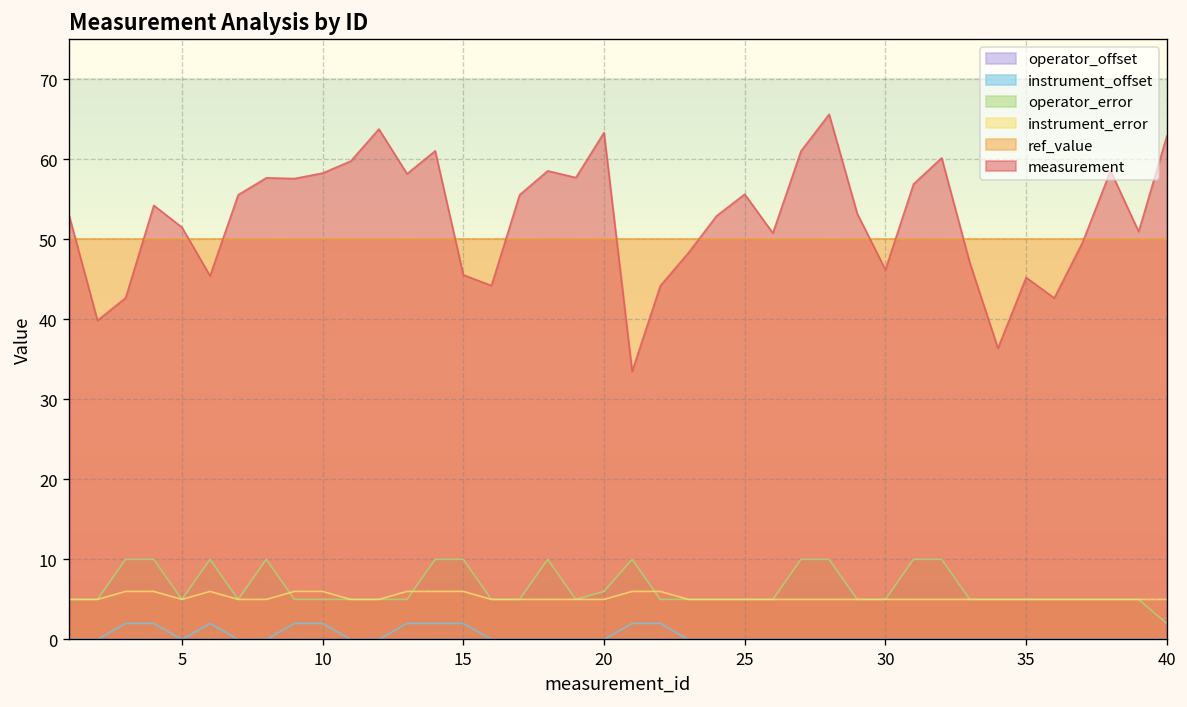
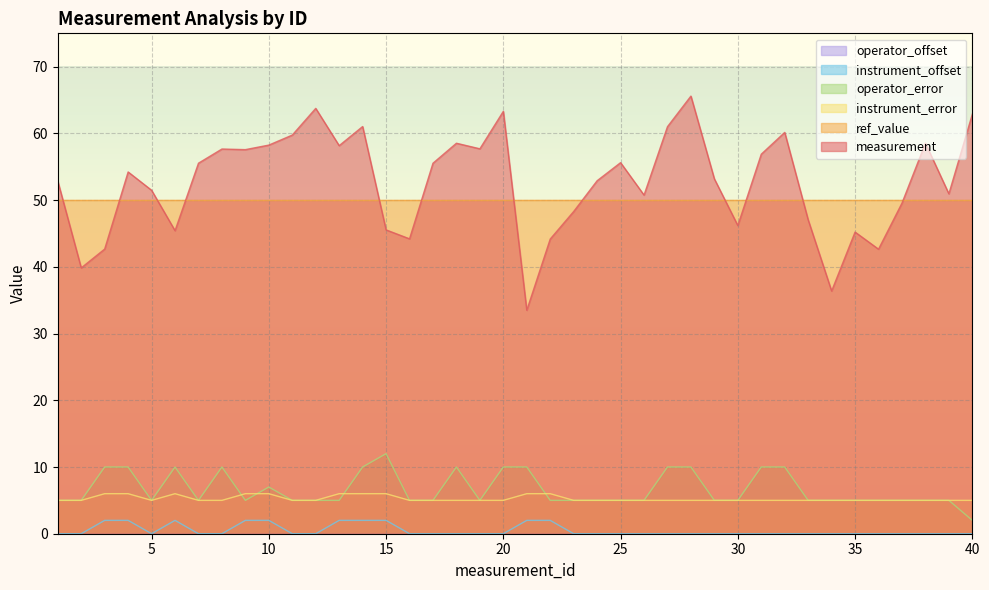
  {
    "operator_offset": {
      "10": 0,
      "15": 0
    },
    "instrument_offset": {
      "10": 2,
      "15": 2
    },
    "operator_error": {
-     "10": 5,
-     "15": 10,
-     "20": 6,
+     "10": 7,
+     "15": 12,
+     "20": 10,
      "40": 2
    },
    "measurement": {
      "5": 51,
      "10": 58,
      "15": 46,
      "20": 63,
      "25": 56,
      "30": 46,
      "35": 45,
      "40": 63
    }
  }
